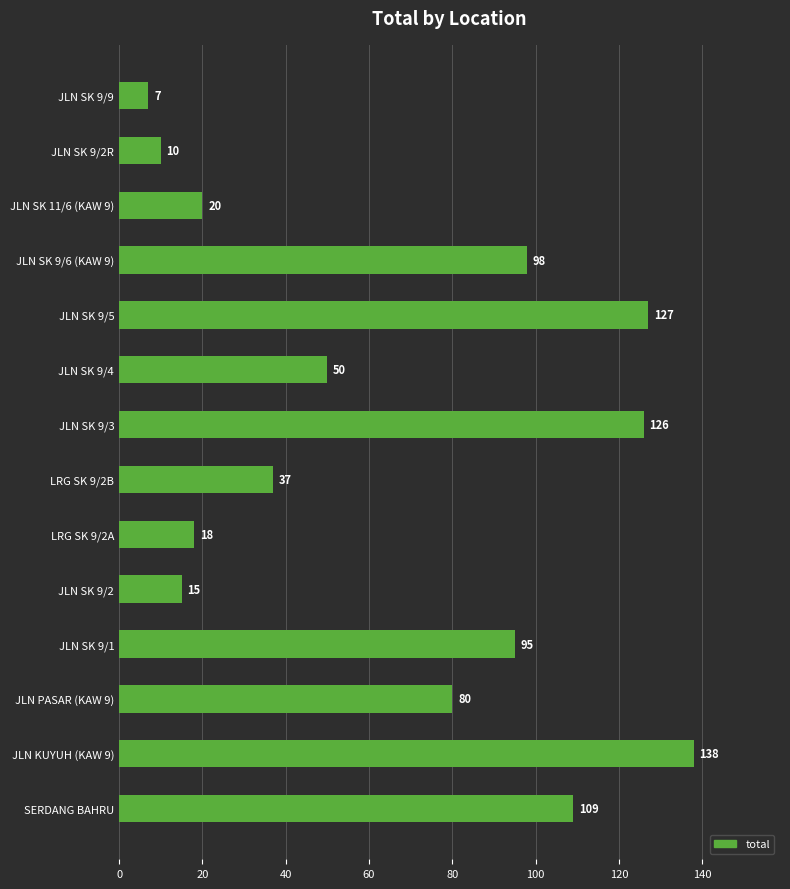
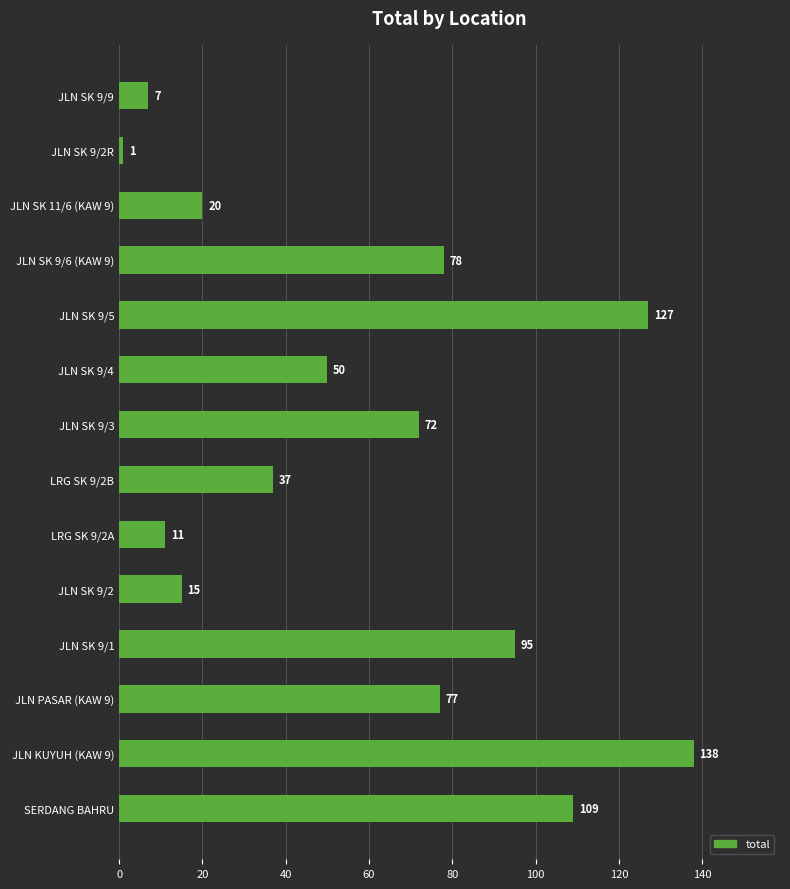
  {
    "JLN SK 9/9": 7,
-   "JLN SK 9/2R": 10,
+   "JLN SK 9/2R": 1,
    "JLN SK 11/6 (KAW 9)": 20,
-   "JLN SK 9/6 (KAW 9)": 98,
+   "JLN SK 9/6 (KAW 9)": 78,
    "JLN SK 9/5": 127,
    "JLN SK 9/4": 50,
-   "JLN SK 9/3": 126,
+   "JLN SK 9/3": 72,
    "LRG SK 9/2B": 37,
-   "LRG SK 9/2A": 18,
+   "LRG SK 9/2A": 11,
    "JLN SK 9/2": 15,
    "JLN SK 9/1": 95,
-   "JLN PASAR (KAW 9)": 80,
+   "JLN PASAR (KAW 9)": 77,
    "JLN KUYUH (KAW 9)": 138,
    "SERDANG BAHRU": 109
  }
